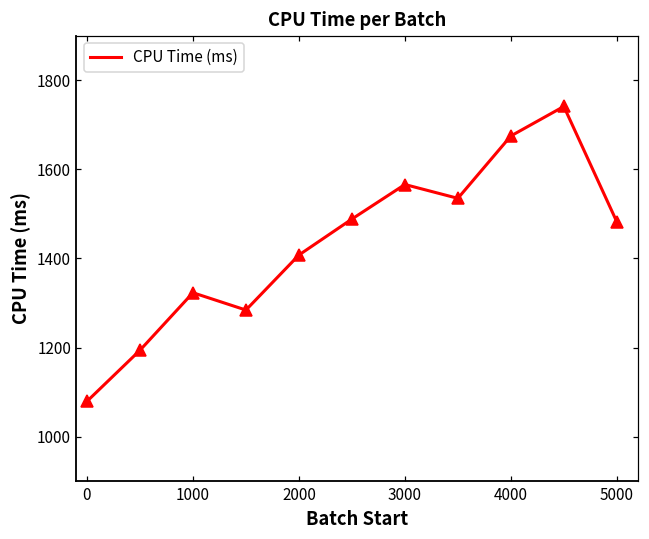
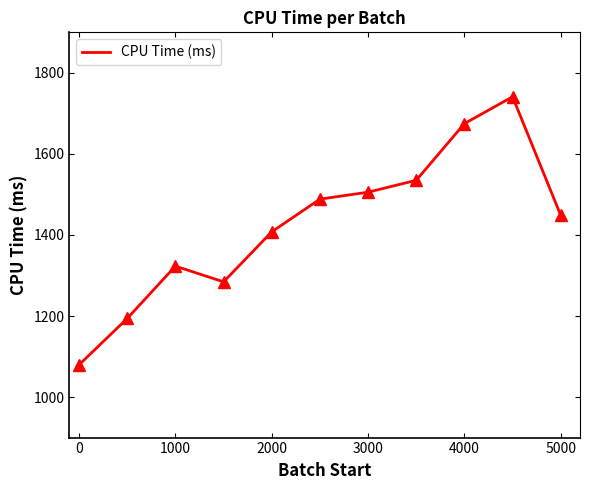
  {
    "0": 1080,
    "1000": 1320,
    "2000": 1410,
-   "3000": 1570,
+   "3000": 1510,
    "4000": 1670,
-   "5000": 1480
+   "5000": 1450
  }
